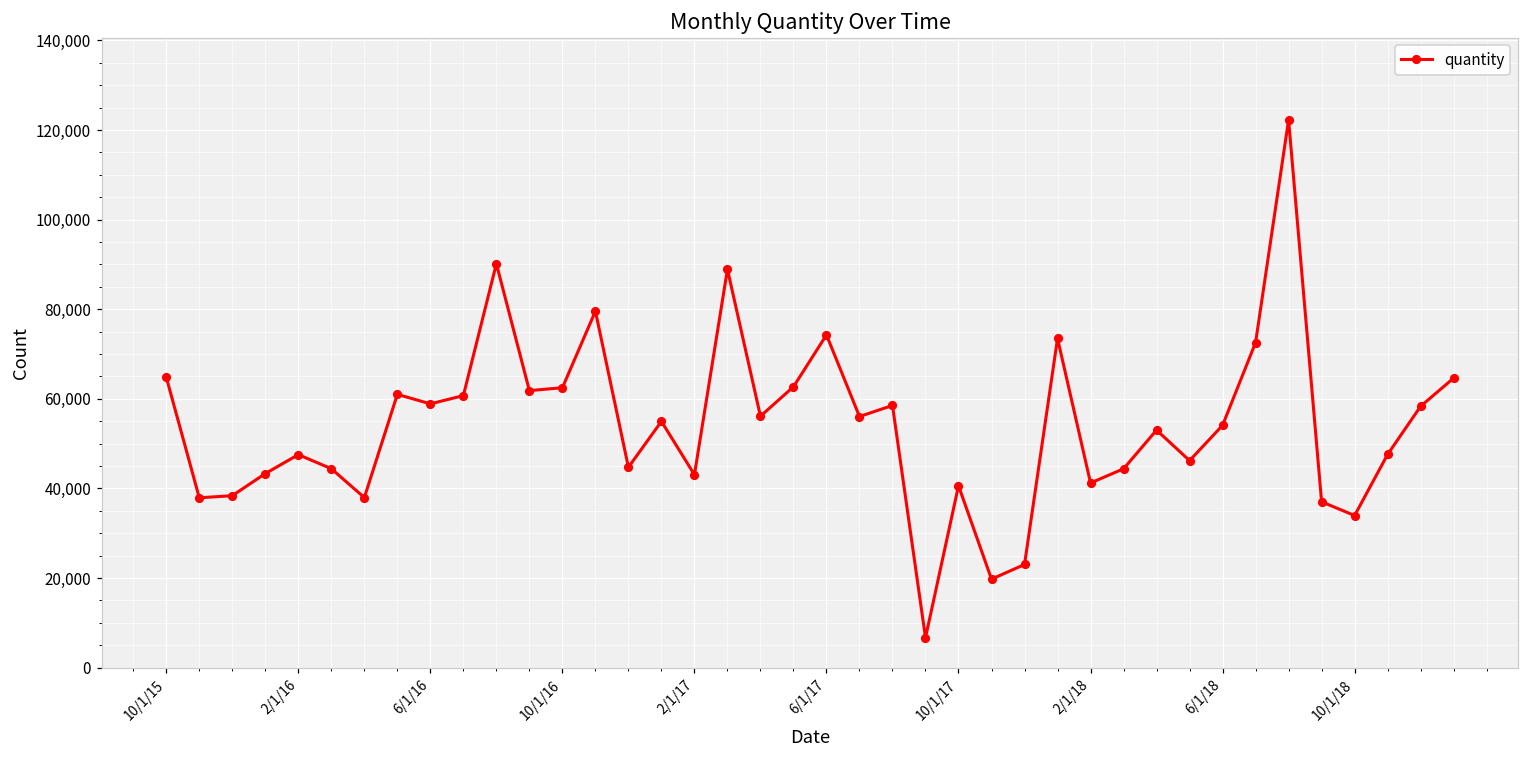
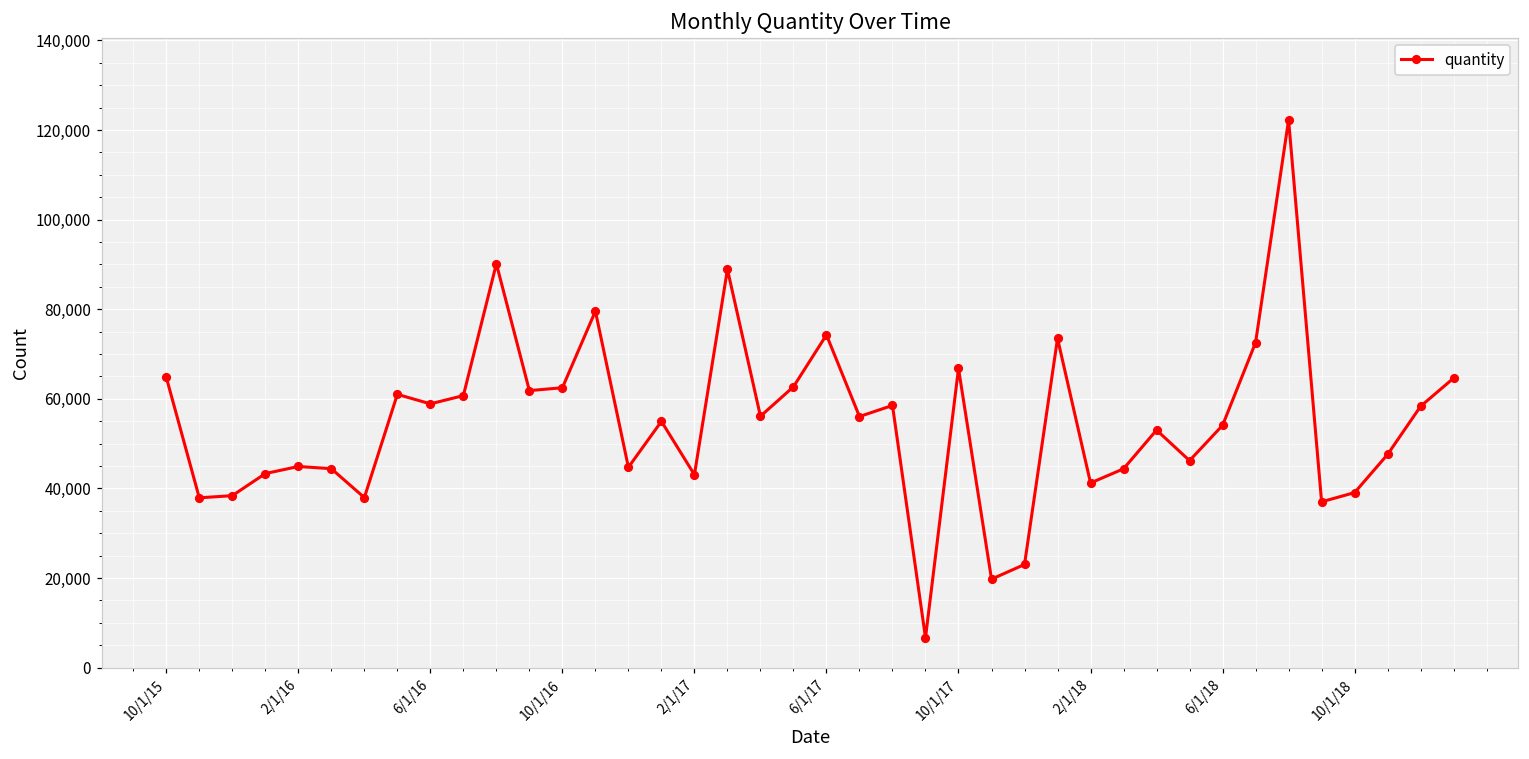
  {
    "10/1/15": "65,000",
-   "2/1/16": "48,000",
+   "2/1/16": "45,000",
    "6/1/16": "59,000",
    "10/1/16": "62,000",
    "2/1/17": "43,000",
    "6/1/17": "74,000",
-   "10/1/17": "41,000",
+   "10/1/17": "67,000",
    "2/1/18": "41,000",
    "6/1/18": "54,000",
-   "10/1/18": "34,000"
+   "10/1/18": "39,000"
  }
